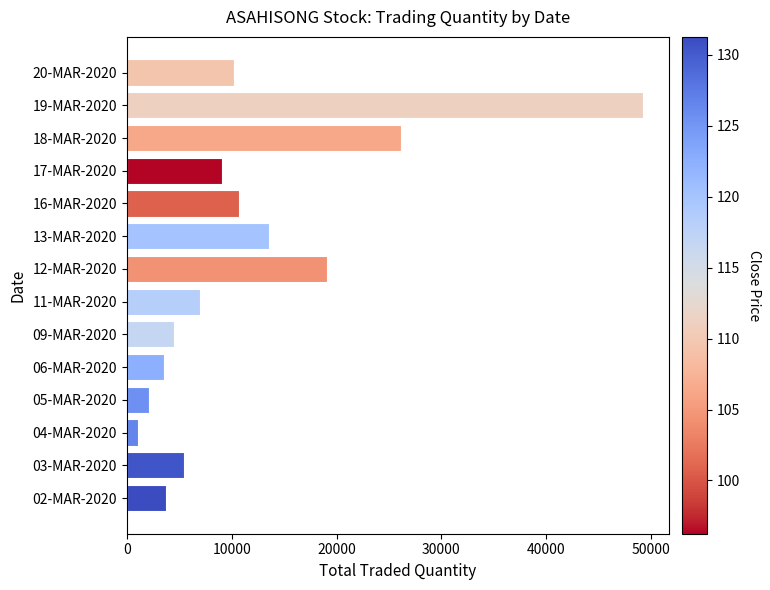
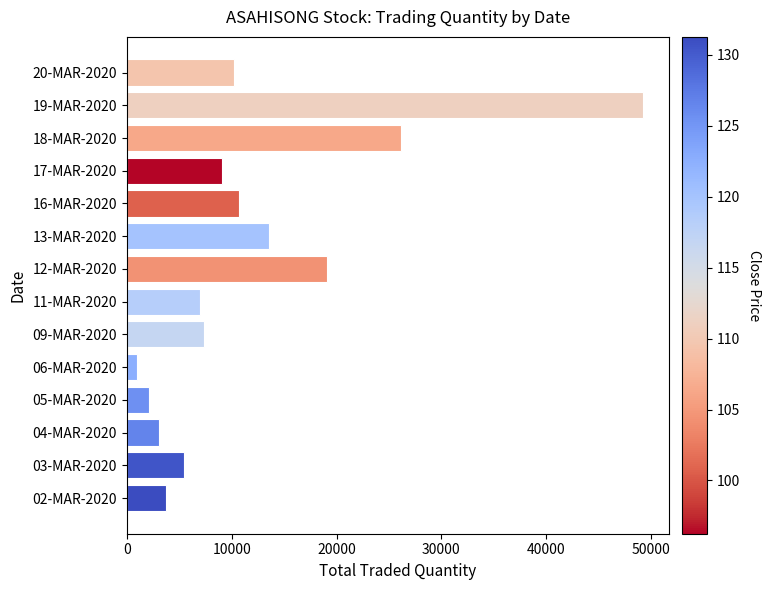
  {
    "20-MAR-2020": 10200,
    "19-MAR-2020": 49200,
    "18-MAR-2020": 26200,
    "17-MAR-2020": 9100,
    "16-MAR-2020": 10700,
    "13-MAR-2020": 13600,
    "12-MAR-2020": 19000,
    "11-MAR-2020": 7000,
-   "09-MAR-2020": 4500,
-   "06-MAR-2020": 3500,
+   "09-MAR-2020": 7400,
+   "06-MAR-2020": 1000,
    "05-MAR-2020": 2100,
-   "04-MAR-2020": 1100,
+   "04-MAR-2020": 3100,
    "03-MAR-2020": 5400,
    "02-MAR-2020": 3700
  }
